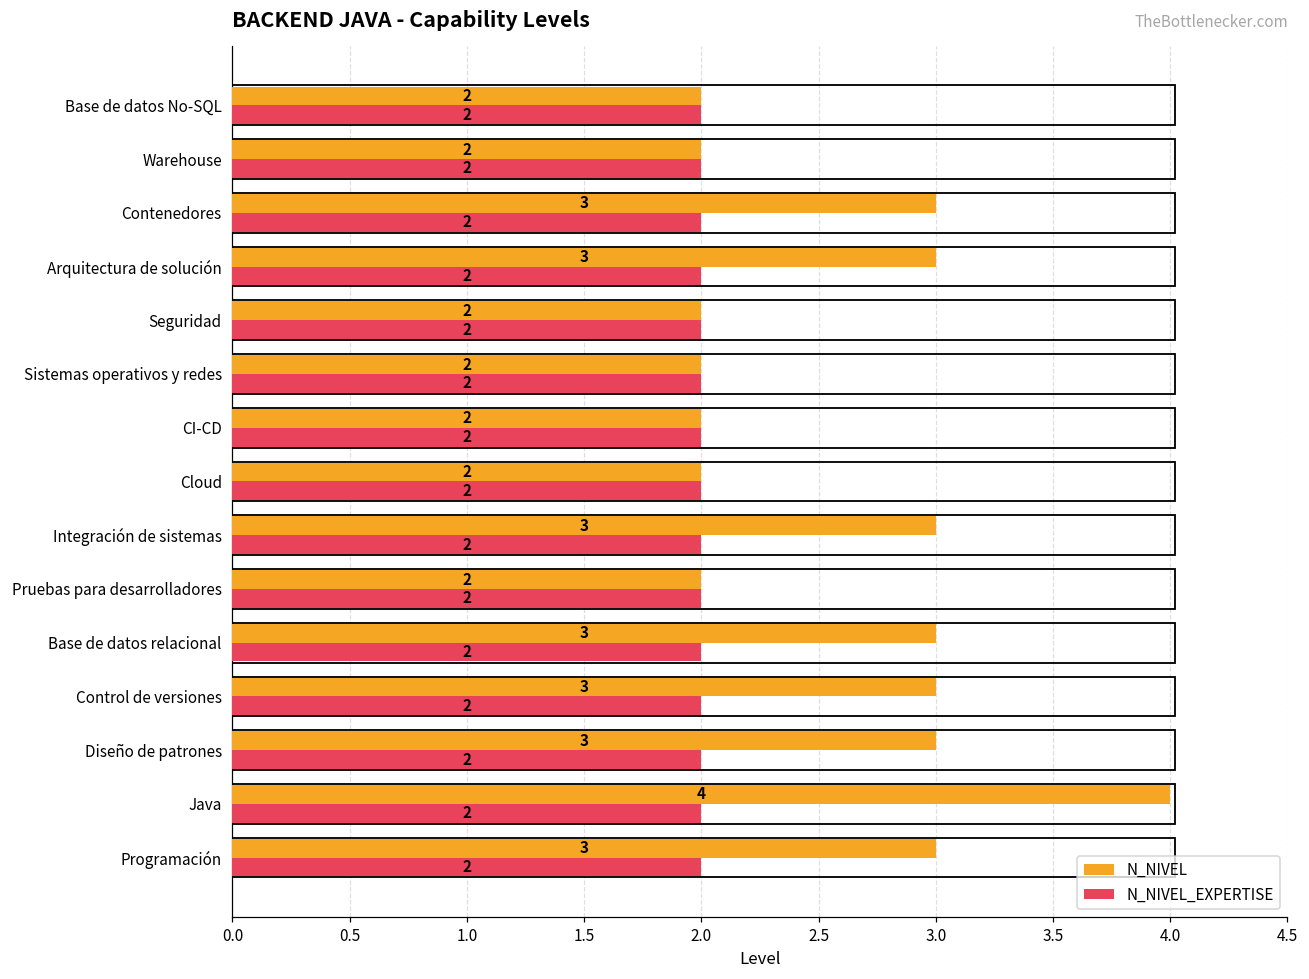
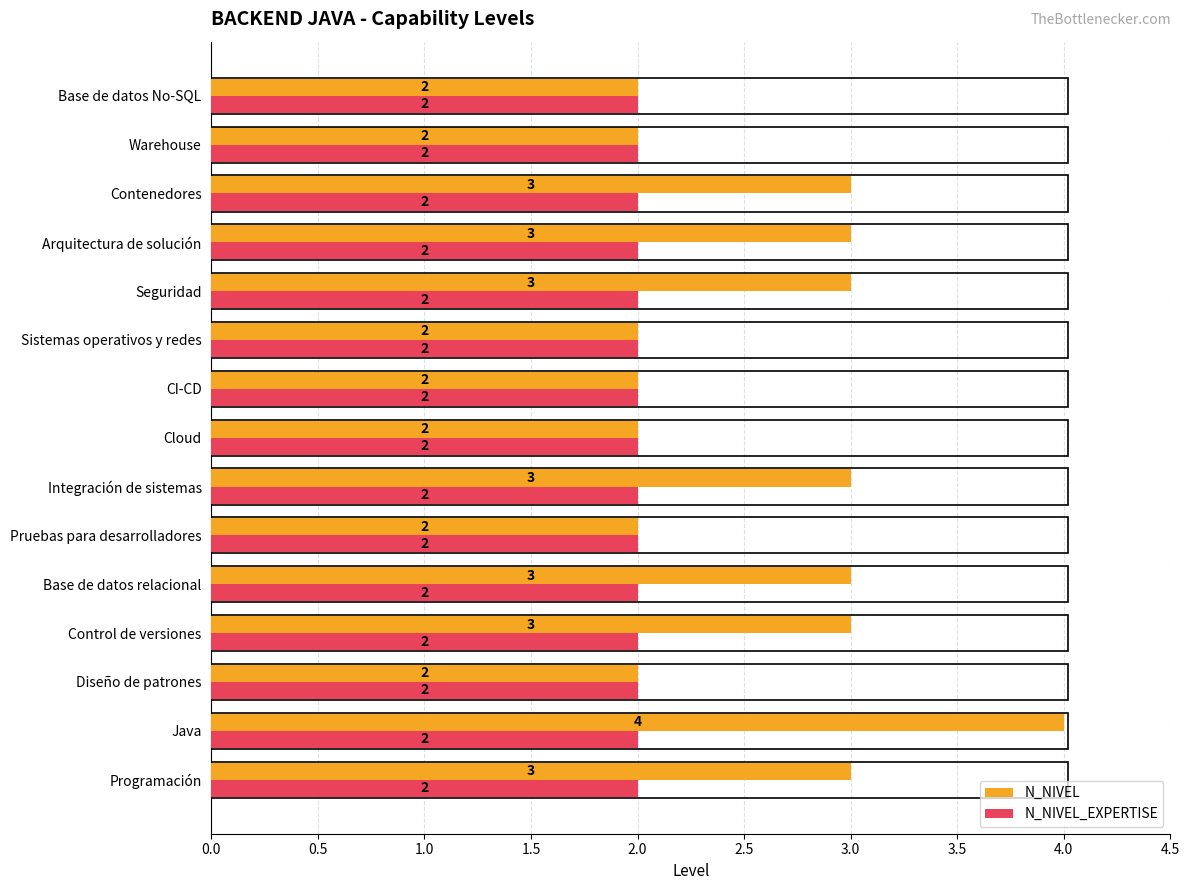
  {
    "N_NIVEL": {
      "Base de datos No-SQL": 2,
      "Warehouse": 2,
      "Contenedores": 3,
      "Arquitectura de solución": 3,
-     "Seguridad": 2,
+     "Seguridad": 3,
      "Sistemas operativos y redes": 2,
      "CI-CD": 2,
      "Cloud": 2,
      "Integración de sistemas": 3,
      "Pruebas para desarrolladores": 2,
      "Base de datos relacional": 3,
      "Control de versiones": 3,
-     "Diseño de patrones": 3,
+     "Diseño de patrones": 2,
      "Java": 4,
      "Programación": 3
    },
    "N_NIVEL_EXPERTISE": {
      "Base de datos No-SQL": 2,
      "Warehouse": 2,
      "Contenedores": 2,
      "Arquitectura de solución": 2,
      "Seguridad": 2,
      "Sistemas operativos y redes": 2,
      "CI-CD": 2,
      "Cloud": 2,
      "Integración de sistemas": 2,
      "Pruebas para desarrolladores": 2,
      "Base de datos relacional": 2,
      "Control de versiones": 2,
      "Diseño de patrones": 2,
      "Java": 2,
      "Programación": 2
    }
  }
